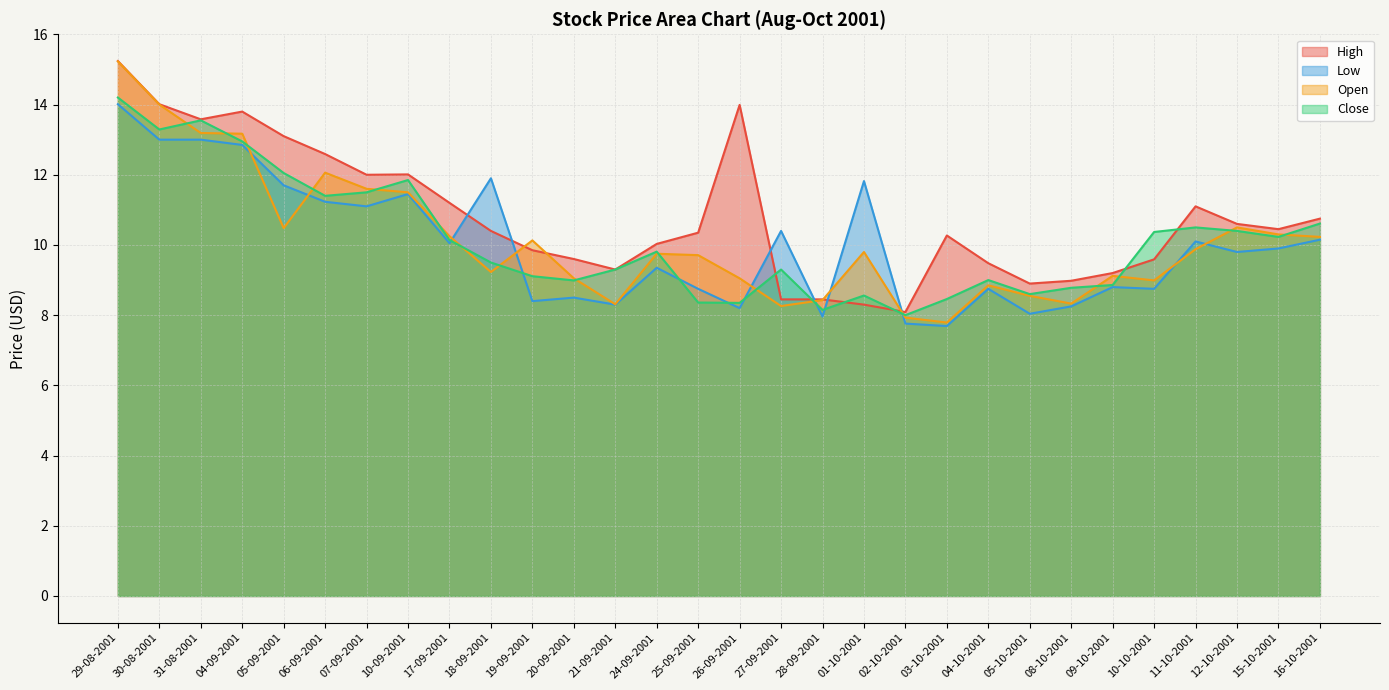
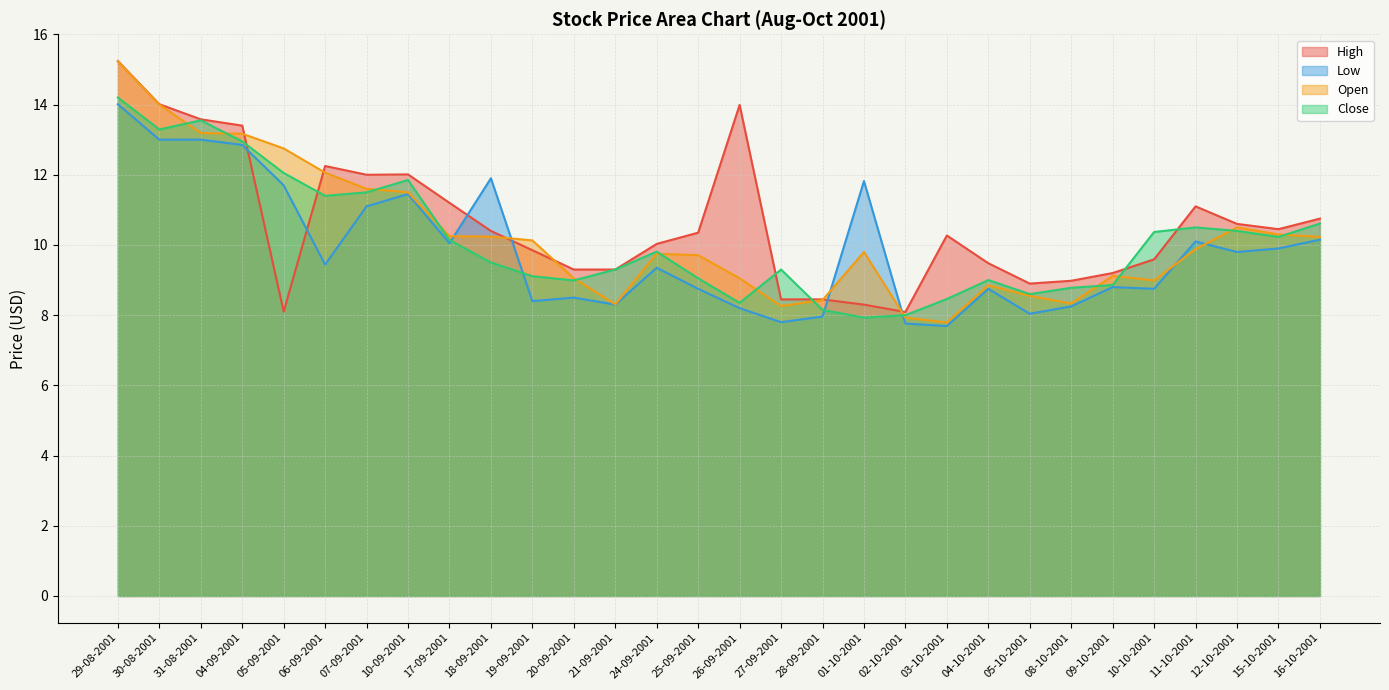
  {
    "High": {
-     "04-09-2001": 13.8,
-     "05-09-2001": 13.1,
-     "06-09-2001": 12.6,
+     "04-09-2001": 13.4,
+     "05-09-2001": 8.1,
+     "06-09-2001": 12.3,
      "07-09-2001": 12.0,
      "10-09-2001": 12.0,
      "17-09-2001": 11.2,
      "18-09-2001": 10.4,
      "19-09-2001": 9.9,
-     "20-09-2001": 9.6,
+     "20-09-2001": 9.3,
      "24-09-2001": 10.0,
      "25-09-2001": 10.4,
      "26-09-2001": 14.0,
      "27-09-2001": 8.5,
      "01-10-2001": 8.3,
      "02-10-2001": 8.1,
      "03-10-2001": 10.3,
      "04-10-2001": 9.5,
      "05-10-2001": 8.9,
      "08-10-2001": 9.0,
      "09-10-2001": 9.2,
      "10-10-2001": 9.6,
      "11-10-2001": 11.1,
      "12-10-2001": 10.6,
      "15-10-2001": 10.5,
      "16-10-2001": 10.8
    },
    "Low": {
      "29-08-2001": 14.0,
      "30-08-2001": 13.0,
      "31-08-2001": 13.0,
      "04-09-2001": 12.9,
      "05-09-2001": 11.7,
-     "06-09-2001": 11.2,
+     "06-09-2001": 9.4,
      "07-09-2001": 11.1,
      "17-09-2001": 10.1,
      "18-09-2001": 11.9,
      "19-09-2001": 8.4,
      "20-09-2001": 8.5,
      "24-09-2001": 9.4,
      "25-09-2001": 8.8,
      "26-09-2001": 8.2,
-     "27-09-2001": 10.4,
+     "27-09-2001": 7.8,
      "28-09-2001": 8.0,
      "01-10-2001": 11.8,
      "02-10-2001": 7.8,
      "03-10-2001": 7.7,
      "04-10-2001": 8.8,
      "05-10-2001": 8.0,
      "08-10-2001": 8.3,
      "10-10-2001": 8.8,
      "11-10-2001": 10.1,
      "12-10-2001": 9.8,
      "15-10-2001": 9.9,
      "16-10-2001": 10.2
    },
    "Open": {
      "31-08-2001": 13.2,
      "04-09-2001": 13.2,
-     "05-09-2001": 10.5,
+     "05-09-2001": 12.8,
      "06-09-2001": 12.1,
      "07-09-2001": 11.6,
      "17-09-2001": 10.3,
-     "18-09-2001": 9.2,
+     "18-09-2001": 10.2,
      "19-09-2001": 10.1,
      "25-09-2001": 9.7,
      "26-09-2001": 9.1,
      "27-09-2001": 8.3,
      "01-10-2001": 9.8,
      "03-10-2001": 7.8,
      "04-10-2001": 8.9,
      "08-10-2001": 8.3,
      "09-10-2001": 9.1,
      "10-10-2001": 9.0,
      "11-10-2001": 9.9,
      "12-10-2001": 10.5,
      "16-10-2001": 10.2
    },
    "Close": {
      "29-08-2001": 14.2,
      "30-08-2001": 13.3,
      "04-09-2001": 13.0,
      "05-09-2001": 12.1,
      "06-09-2001": 11.4,
      "07-09-2001": 11.5,
      "10-09-2001": 11.9,
      "17-09-2001": 10.1,
      "18-09-2001": 9.5,
      "19-09-2001": 9.1,
-     "25-09-2001": 8.4,
+     "25-09-2001": 9.1,
      "26-09-2001": 8.4,
      "27-09-2001": 9.3,
      "28-09-2001": 8.2,
-     "01-10-2001": 8.6,
+     "01-10-2001": 7.9,
      "03-10-2001": 8.5,
      "04-10-2001": 9.0,
      "08-10-2001": 8.8,
      "10-10-2001": 10.4,
      "11-10-2001": 10.5,
      "12-10-2001": 10.4,
      "16-10-2001": 10.6
    }
  }
